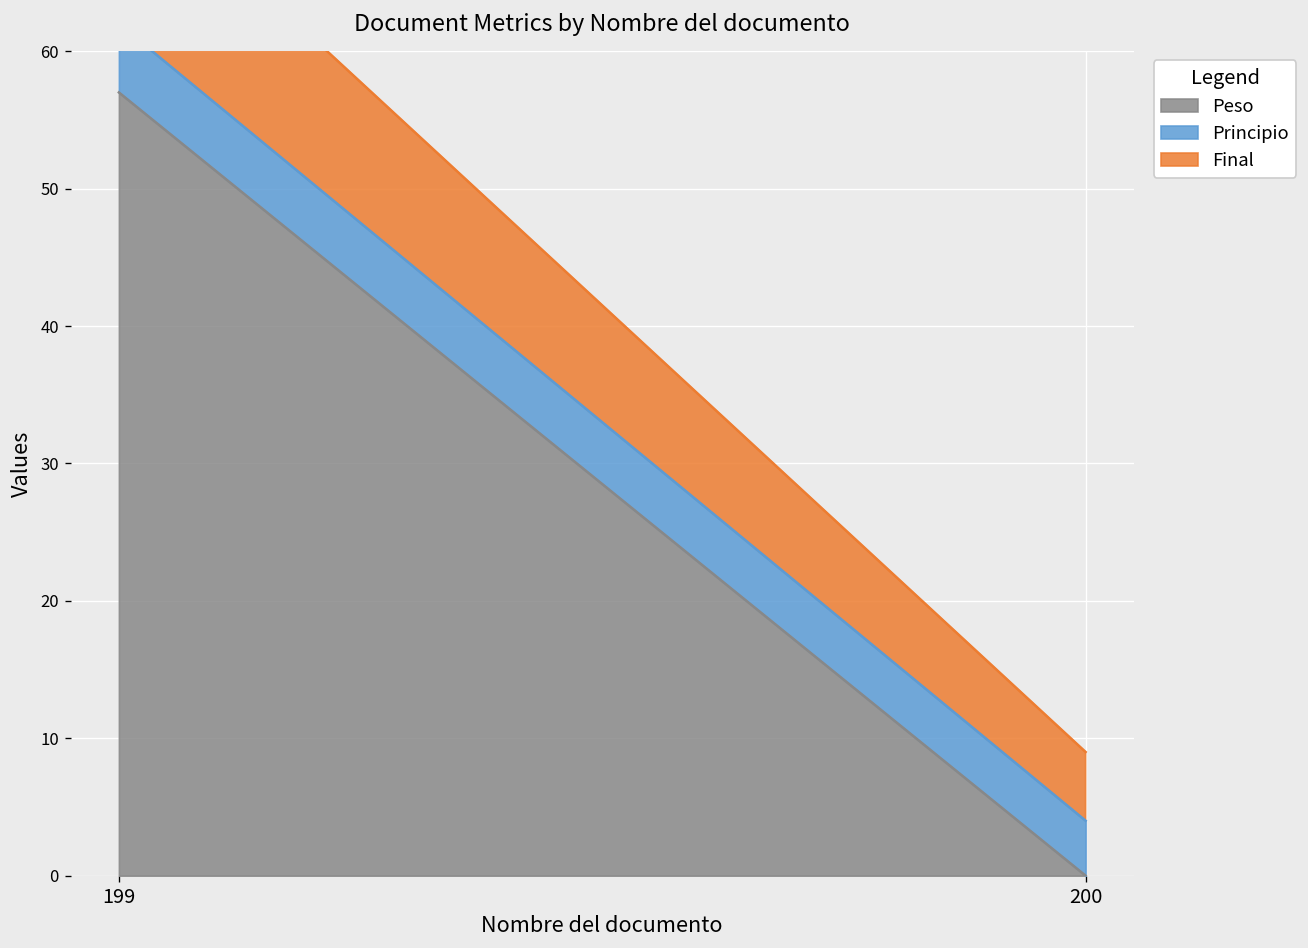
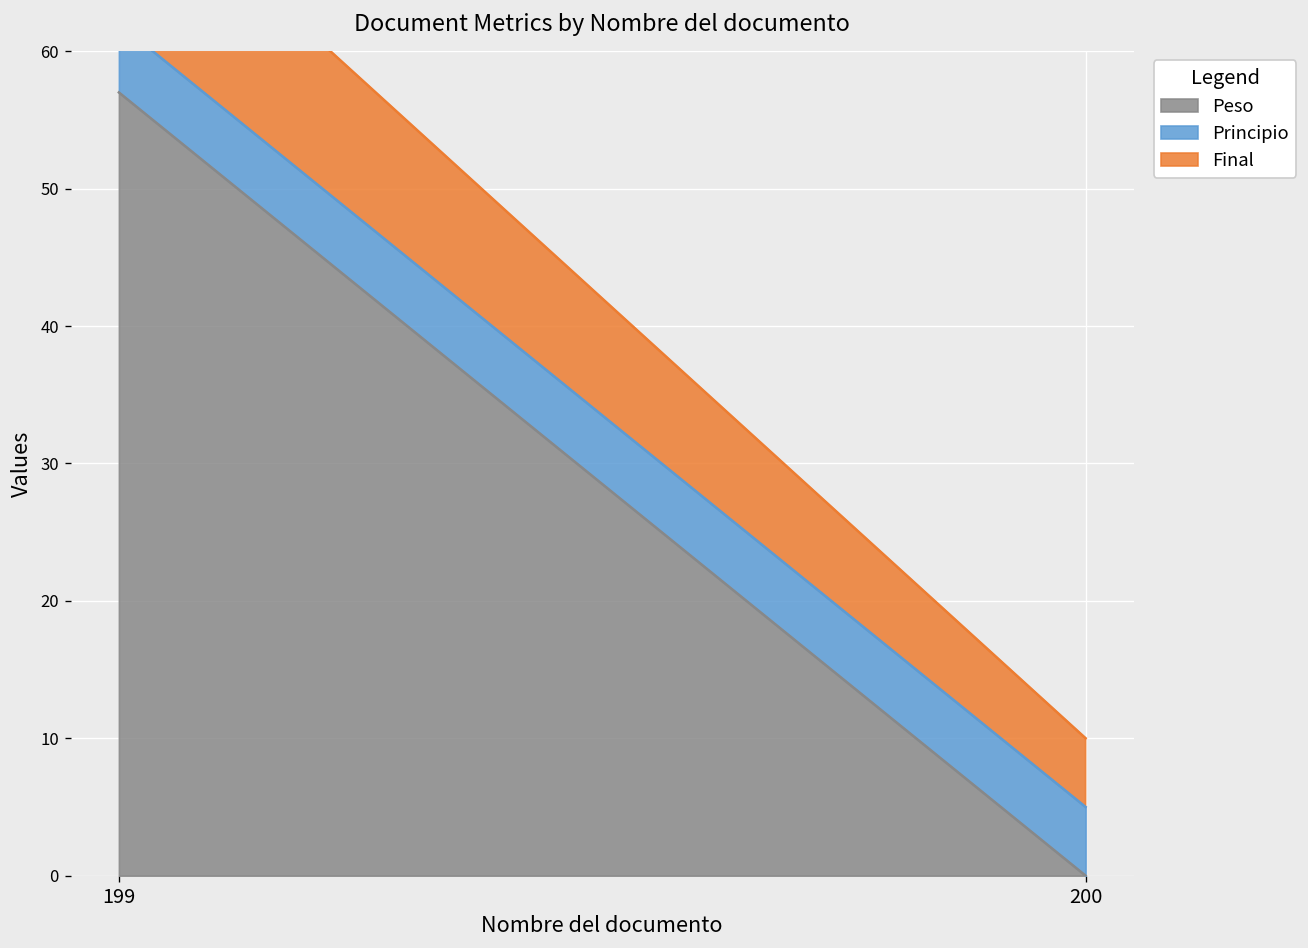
  {
    "Peso": {
      "199": 57,
      "200": 0
    },
    "Principio": {
-     "200": 4
+     "200": 5
    },
    "Final": {
      "200": 5
    }
  }
